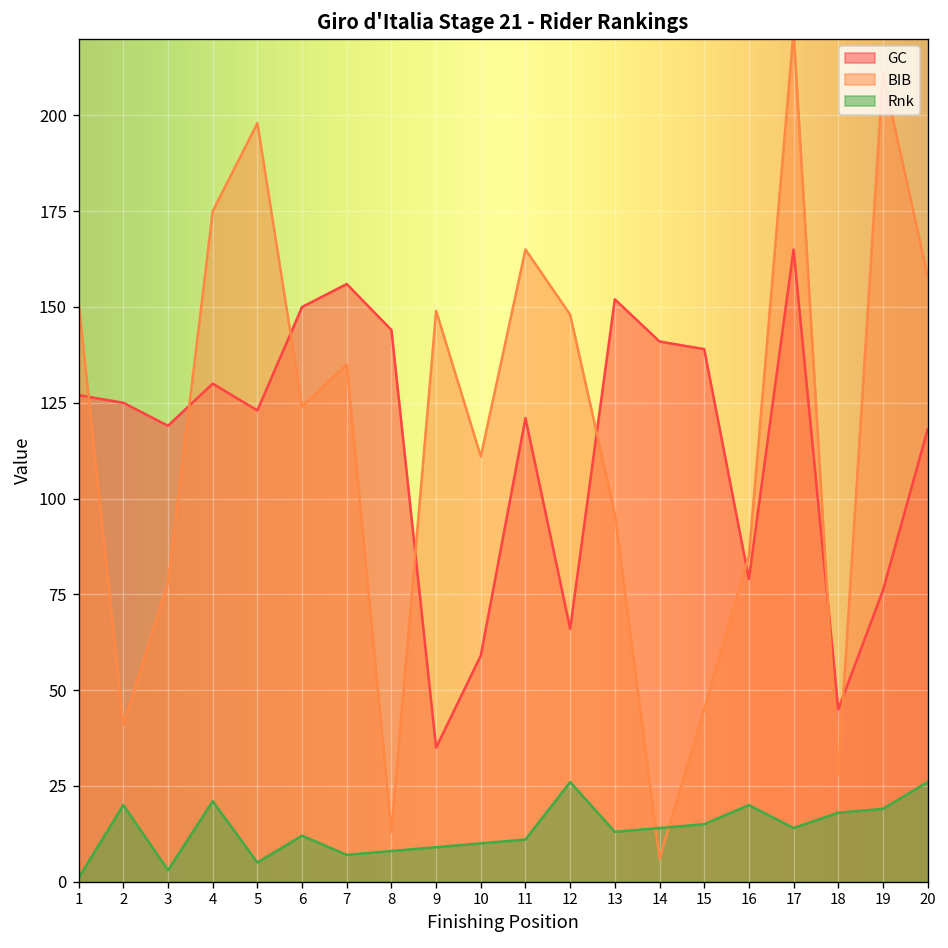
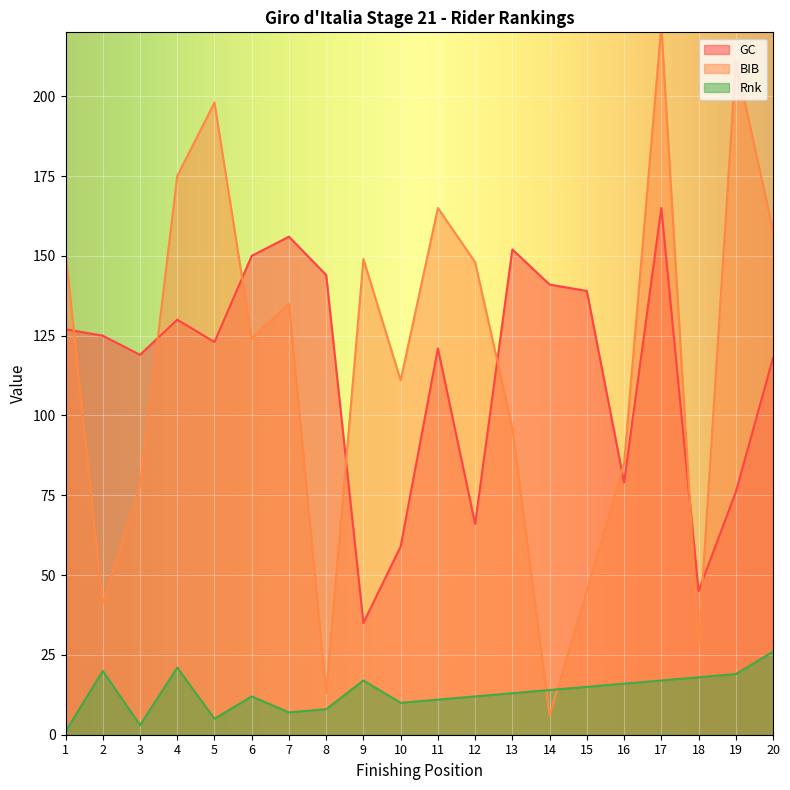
  {
    "Rnk": {
      "1": 1,
      "2": 20,
      "3": 3,
      "4": 21,
      "5": 5,
      "6": 12,
      "7": 7,
      "8": 8,
-     "9": 9,
+     "9": 17,
      "10": 10,
      "11": 11,
-     "12": 26,
+     "12": 12,
      "13": 13,
      "14": 14,
      "15": 15,
-     "16": 20,
-     "17": 14,
+     "16": 16,
+     "17": 17,
      "18": 18,
      "19": 19,
      "20": 26
    }
  }
